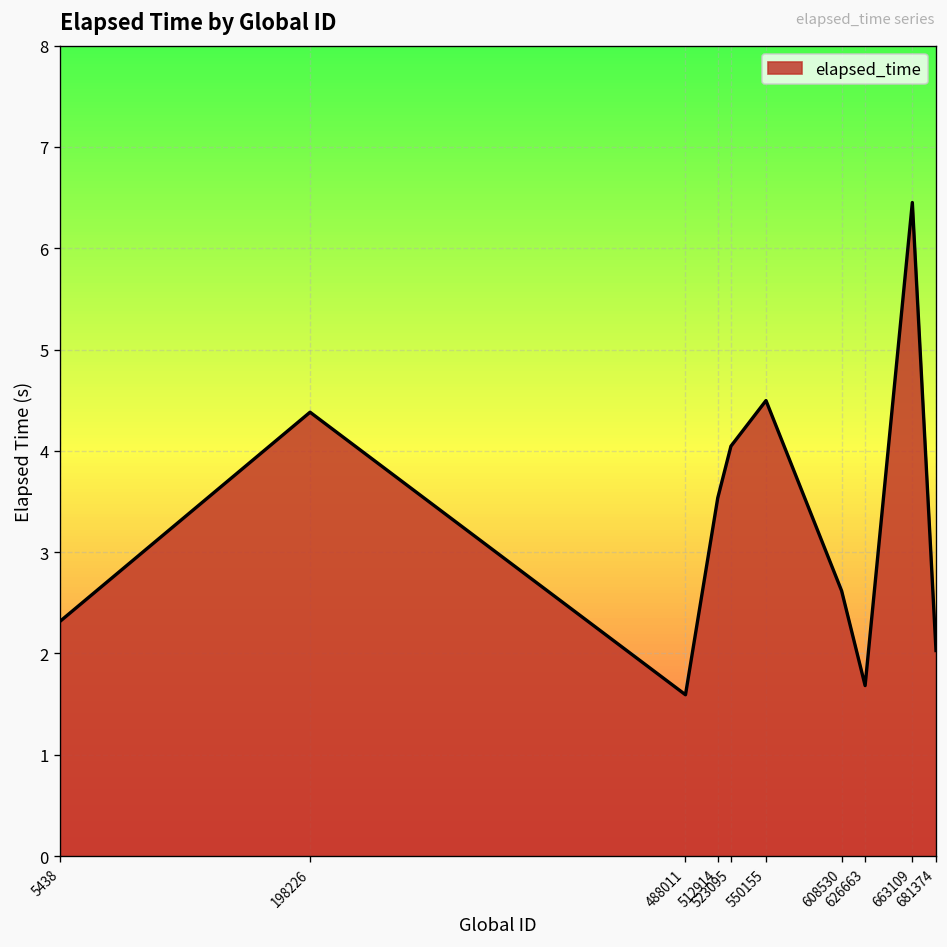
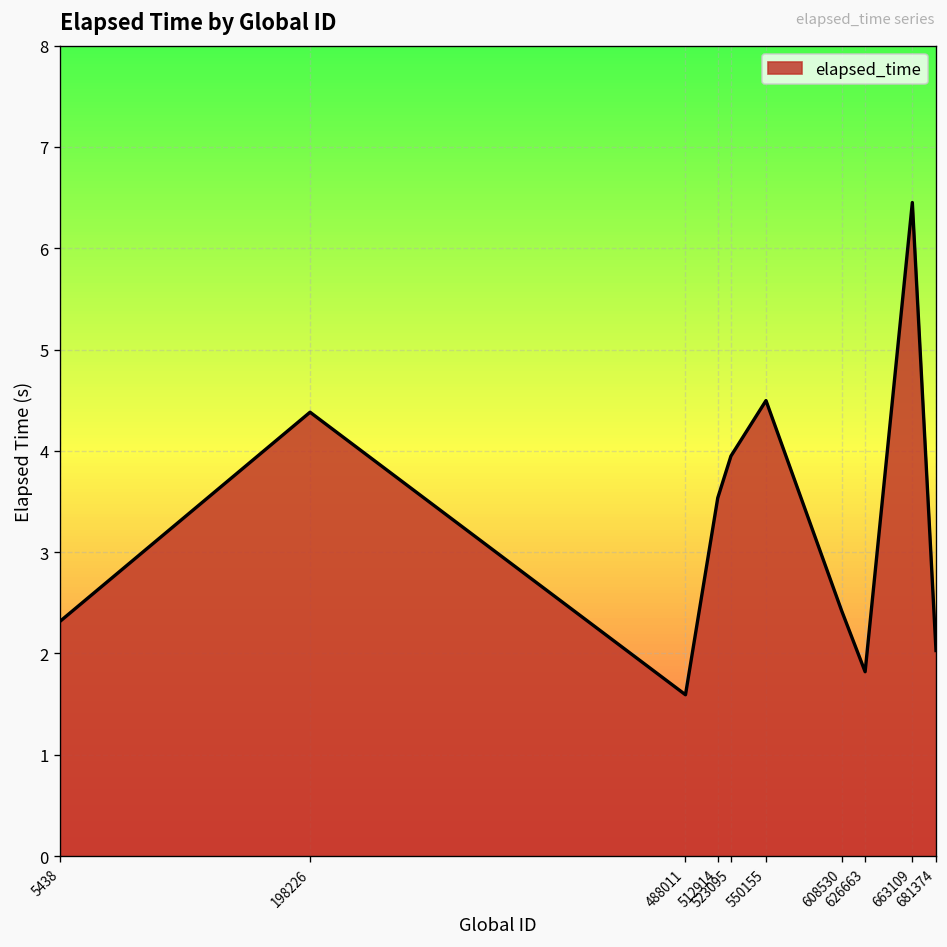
  {
    "5438": 2.3,
    "198226": 4.4,
    "488011": 1.6,
    "512914": 3.5,
-   "523095": 4.0,
+   "523095": 3.9,
    "550155": 4.5,
-   "608530": 2.6,
-   "626663": 1.7,
+   "608530": 2.4,
+   "626663": 1.8,
    "663109": 6.5,
    "681374": 2.0
  }
